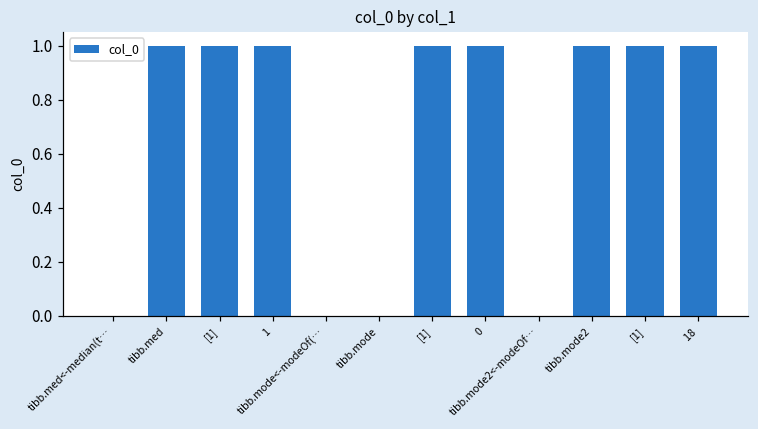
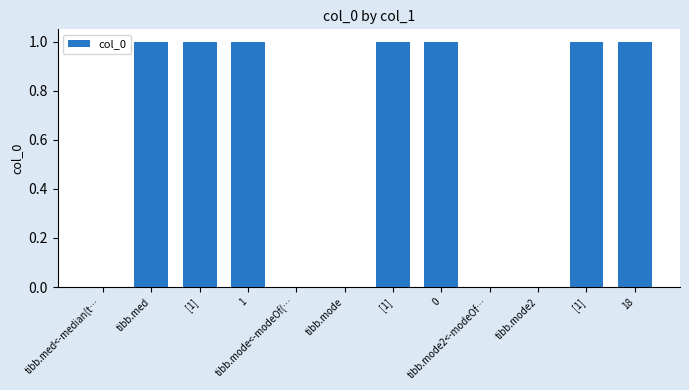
  {
    "tibb.med<-median(t…": 0,
    "tibb.med": 1,
    "1": 1,
    "tibb.mode<-modeOf(…": 0,
    "tibb.mode": 0,
    "0": 1,
    "tibb.mode2<-modeOf…": 0,
-   "tibb.mode2": 1,
+   "tibb.mode2": 0,
    "18": 1
  }
